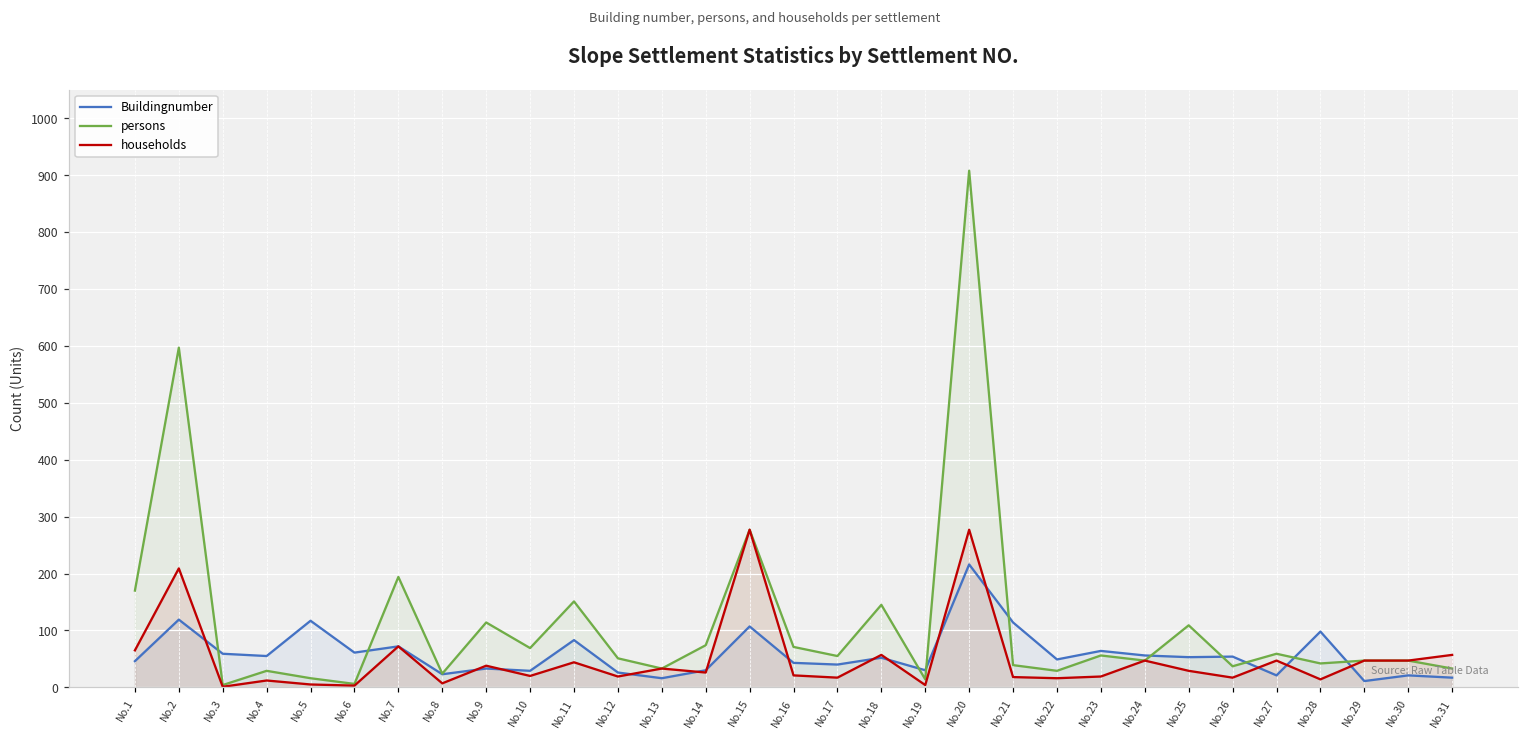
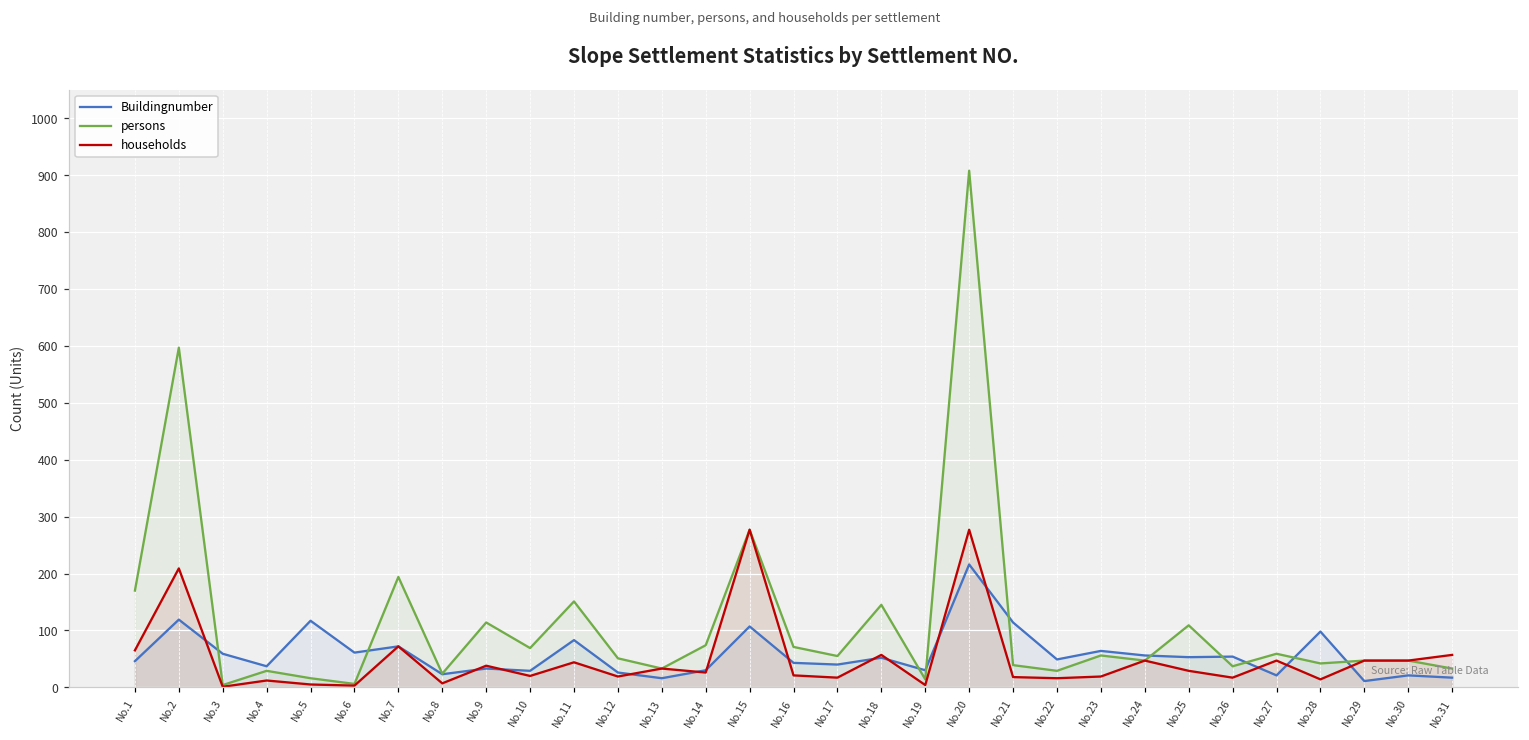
  {
    "Buildingnumber": {
      "No.1": 50,
      "No.2": 120,
      "No.3": 60,
-     "No.4": 60,
+     "No.4": 40,
      "No.5": 120,
      "No.6": 60,
      "No.10": 30,
      "No.11": 80,
      "No.12": 30,
      "No.13": 20,
      "No.15": 110,
      "No.16": 40,
      "No.17": 40,
      "No.18": 50,
      "No.19": 30,
      "No.20": 220,
      "No.21": 110,
      "No.22": 50,
      "No.23": 60,
      "No.24": 60,
      "No.25": 50,
      "No.26": 50,
      "No.27": 20,
      "No.28": 100,
      "No.29": 10,
      "No.30": 20,
      "No.31": 20
    },
    "persons": {
      "No.1": 170,
      "No.2": 600,
      "No.4": 30,
      "No.5": 20,
      "No.7": 190,
      "No.9": 110,
      "No.10": 70,
      "No.11": 150,
      "No.12": 50,
      "No.14": 70,
      "No.16": 70,
      "No.17": 60,
      "No.18": 150,
      "No.19": 10,
      "No.20": 910,
      "No.21": 40,
      "No.22": 30,
      "No.23": 60,
      "No.25": 110,
      "No.26": 40,
      "No.27": 60,
      "No.28": 40,
      "No.31": 30
    },
    "households": {
      "No.1": 70,
      "No.2": 210,
      "No.4": 10,
      "No.5": 10,
      "No.8": 10,
      "No.10": 20,
      "No.11": 40,
      "No.12": 20,
      "No.16": 20,
      "No.17": 20,
      "No.18": 60,
      "No.19": 0,
      "No.20": 280,
      "No.21": 20,
      "No.22": 20,
      "No.23": 20,
      "No.25": 30,
      "No.26": 20,
      "No.27": 50,
      "No.28": 10,
      "No.31": 60
    }
  }
